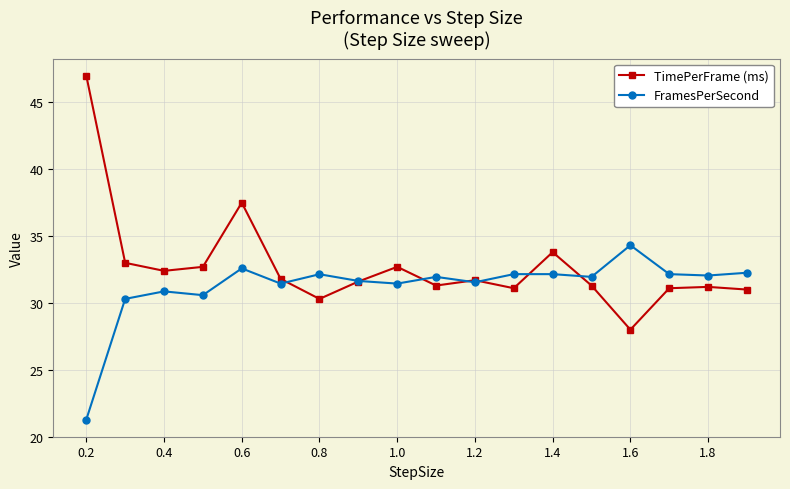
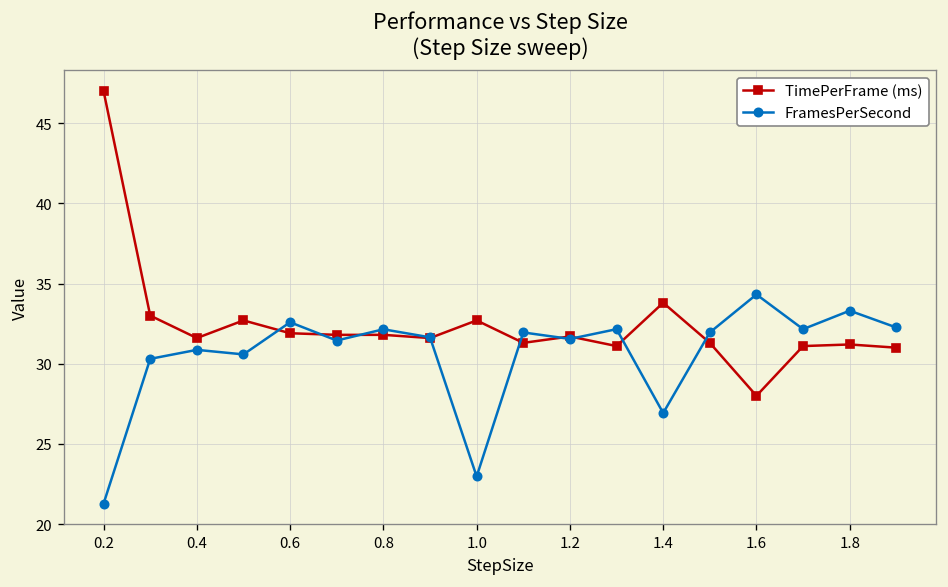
  {
    "TimePerFrame (ms)": {
      "0.2": 47.0,
-     "0.4": 32.4,
-     "0.6": 37.5,
-     "0.8": 30.3,
+     "0.4": 31.6,
+     "0.6": 31.9,
+     "0.8": 31.8,
      "1.0": 32.7,
      "1.4": 33.8,
      "1.6": 28.0,
      "1.8": 31.2
    },
    "FramesPerSecond": {
      "0.2": 21.3,
      "0.4": 30.9,
      "0.6": 32.6,
      "0.8": 32.1,
-     "1.0": 31.4,
-     "1.4": 32.2,
+     "1.0": 23.0,
+     "1.4": 26.9,
      "1.6": 34.3,
-     "1.8": 32.1
+     "1.8": 33.3
    }
  }
